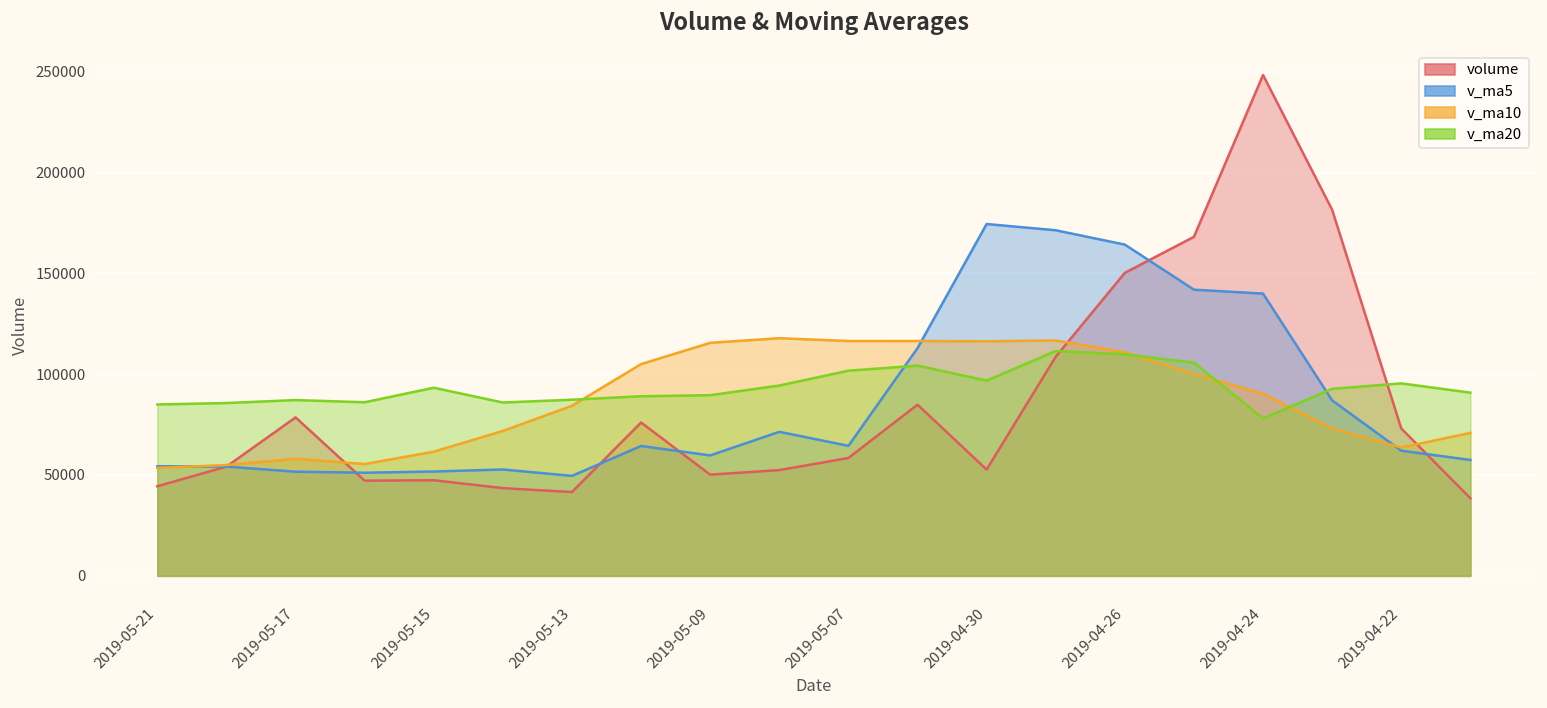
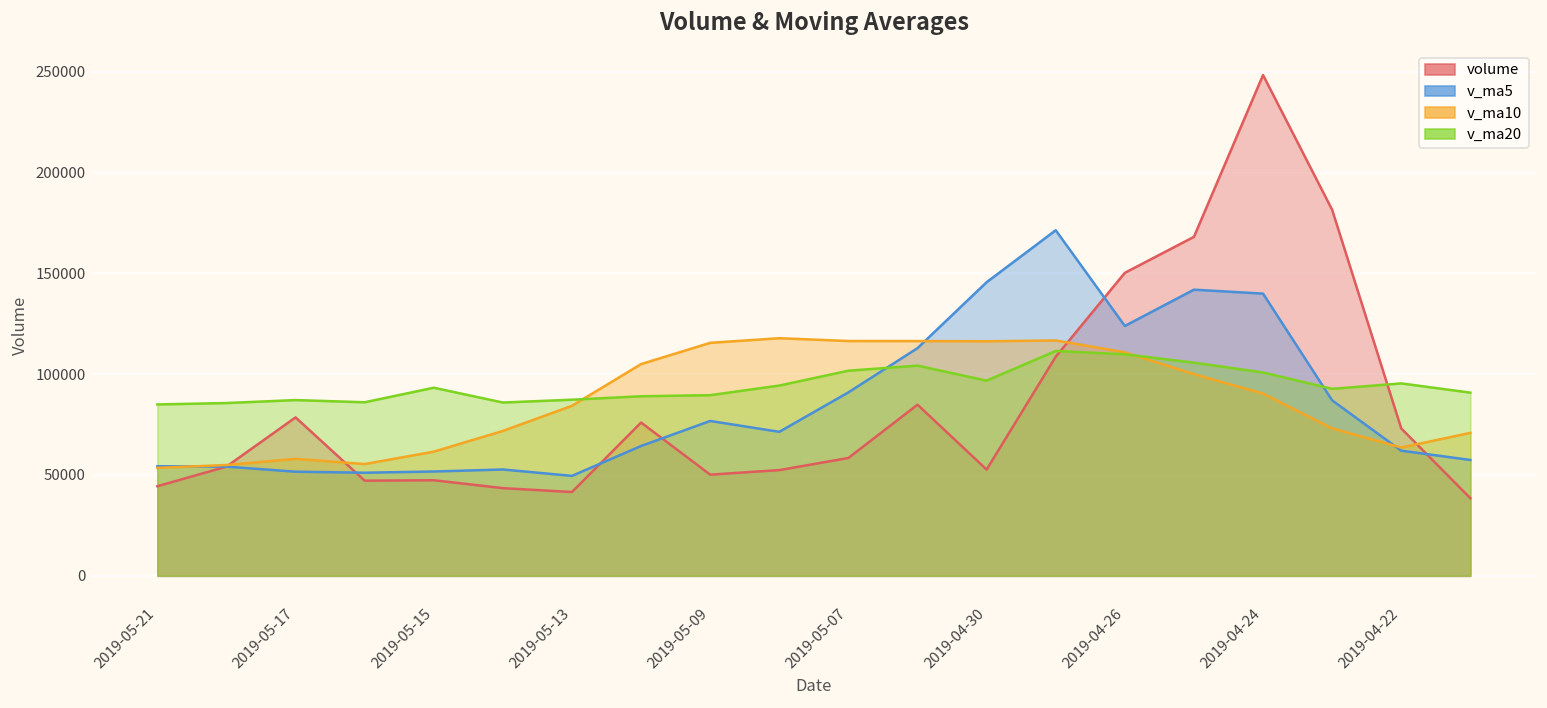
  {
    "v_ma5": {
      "2019-05-17": 52000,
      "2019-05-15": 52000,
      "2019-05-13": 50000,
-     "2019-05-09": 60000,
-     "2019-05-07": 64000,
-     "2019-04-30": 174000,
-     "2019-04-26": 164000,
+     "2019-05-09": 77000,
+     "2019-05-07": 91000,
+     "2019-04-30": 146000,
+     "2019-04-26": 124000,
      "2019-04-24": 140000,
      "2019-04-22": 62000
    },
    "v_ma20": {
      "2019-05-21": 85000,
      "2019-05-17": 87000,
      "2019-05-15": 93000,
      "2019-05-13": 87000,
      "2019-05-09": 90000,
      "2019-05-07": 102000,
      "2019-04-30": 97000,
-     "2019-04-24": 78000,
+     "2019-04-24": 101000,
      "2019-04-22": 95000
    }
  }
